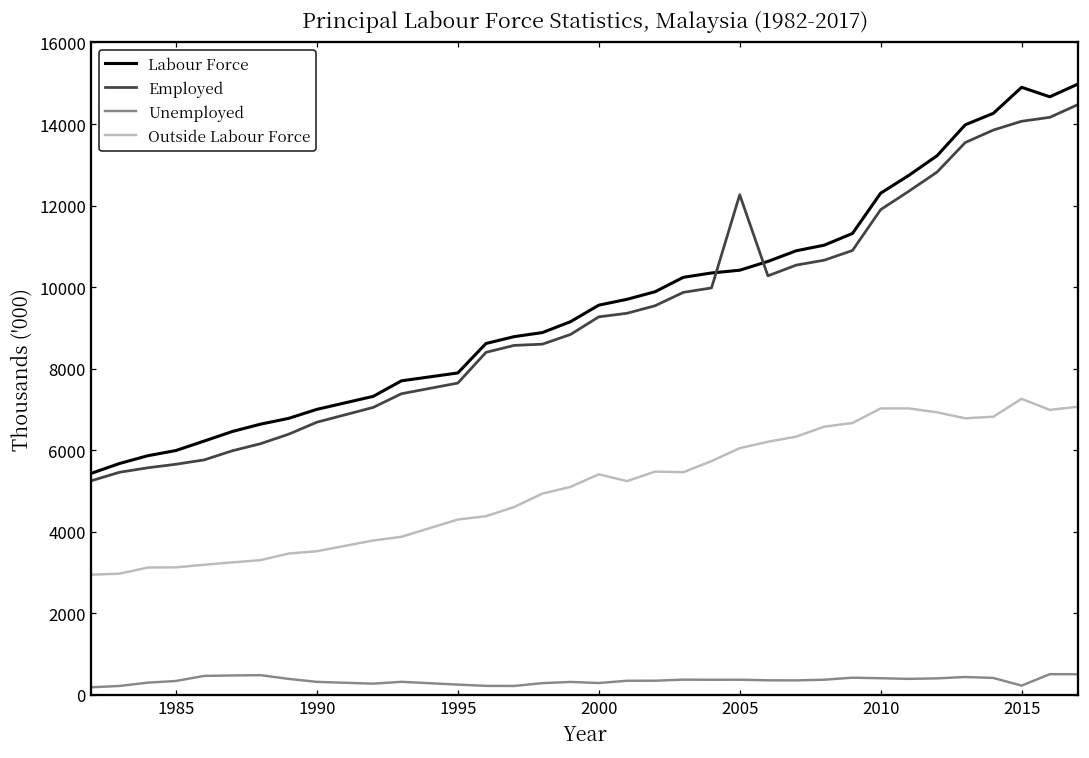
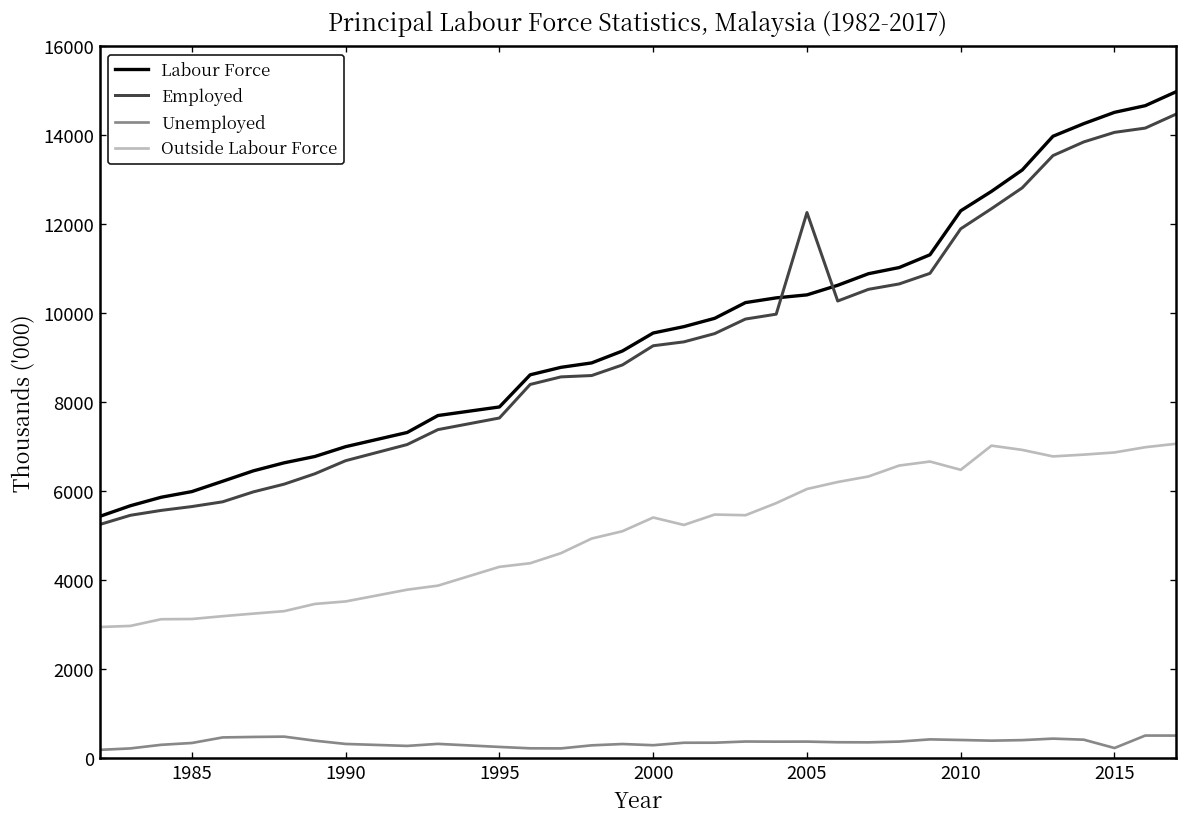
  {
    "Labour Force": {
      "1985": 6000,
      "1990": 7000,
      "1995": 7900,
      "2000": 9600,
      "2005": 10400,
      "2010": 12300,
-     "2015": 14900
+     "2015": 14500
    },
    "Employed": {
      "1985": 5700,
      "1990": 6700,
      "1995": 7600,
      "2000": 9300,
      "2005": 12300,
      "2010": 11900,
      "2015": 14100
    },
    "Unemployed": {
      "1985": 300,
      "1990": 300,
      "1995": 200,
      "2000": 300,
      "2005": 400,
      "2010": 400,
      "2015": 200
    },
    "Outside Labour Force": {
      "1985": 3100,
      "1990": 3500,
      "1995": 4300,
      "2000": 5400,
      "2005": 6000,
-     "2010": 7000,
-     "2015": 7300
+     "2010": 6500,
+     "2015": 6900
    }
  }
